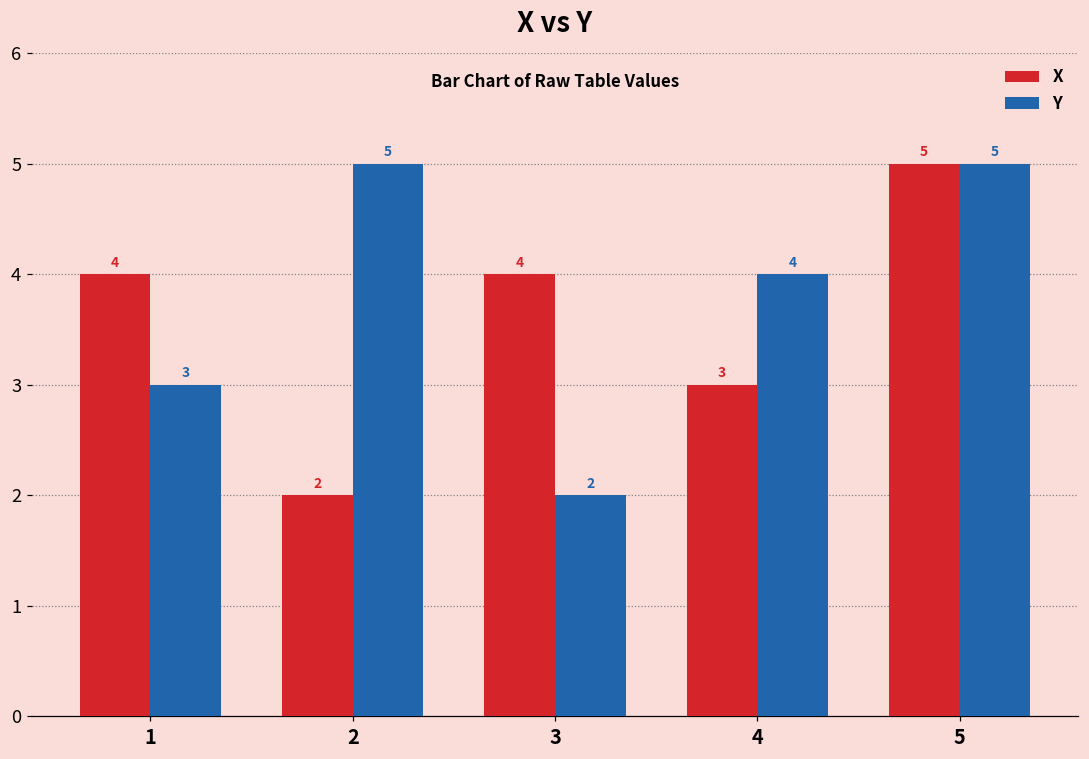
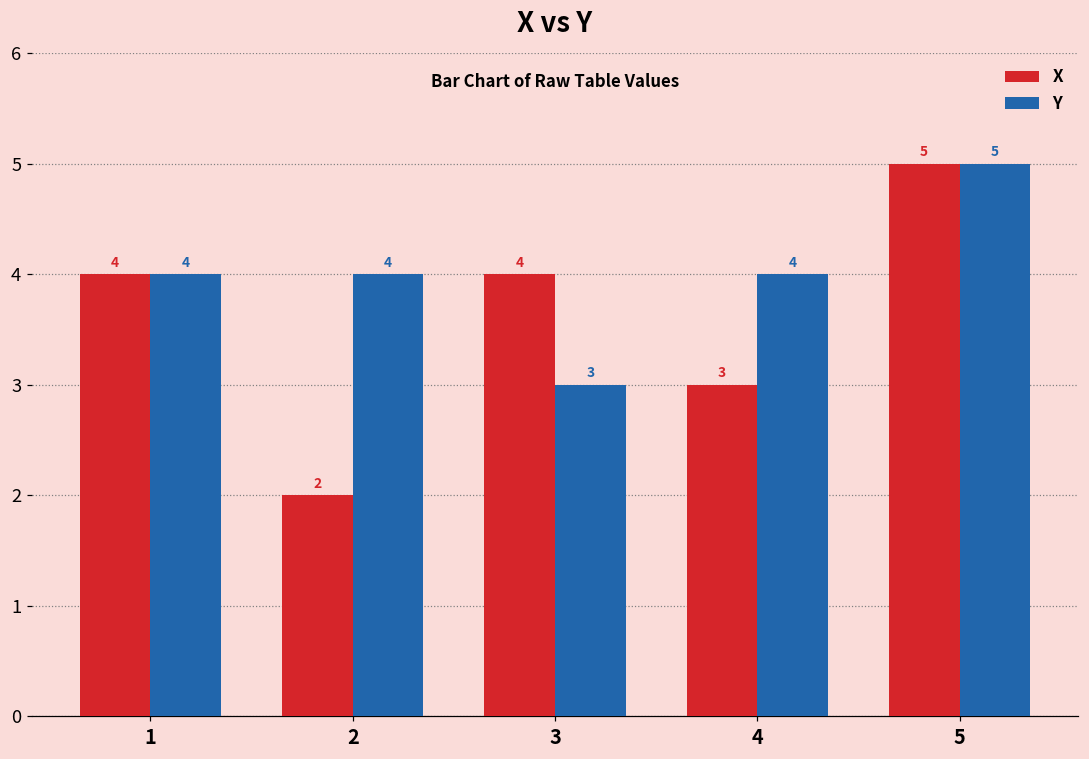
  {
    "X": {
      "1": 4,
      "2": 2,
      "3": 4,
      "4": 3,
      "5": 5
    },
    "Y": {
-     "1": 3,
-     "2": 5,
-     "3": 2,
+     "1": 4,
+     "2": 4,
+     "3": 3,
      "4": 4,
      "5": 5
    }
  }
